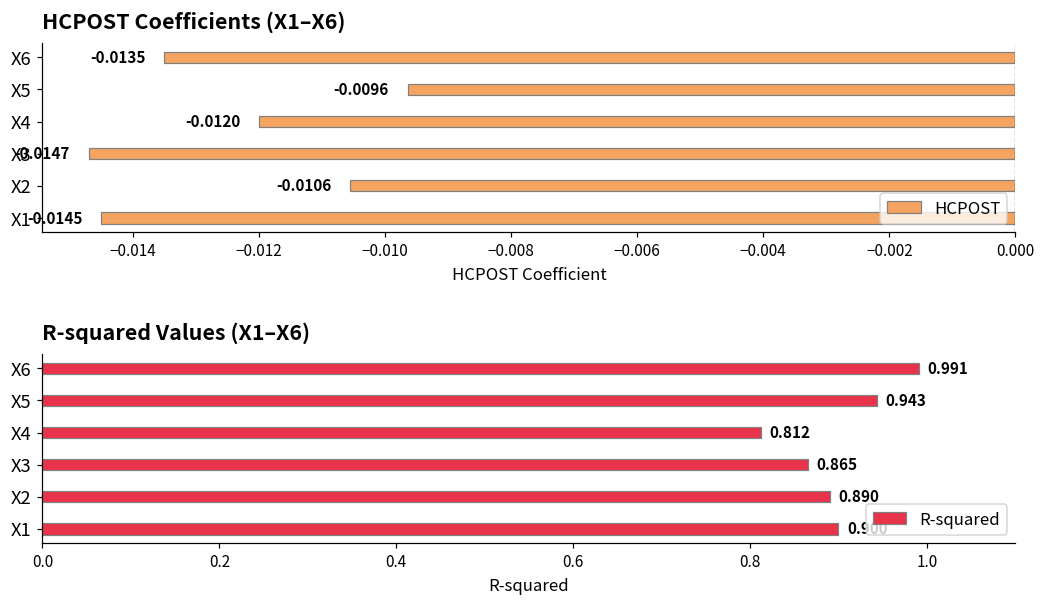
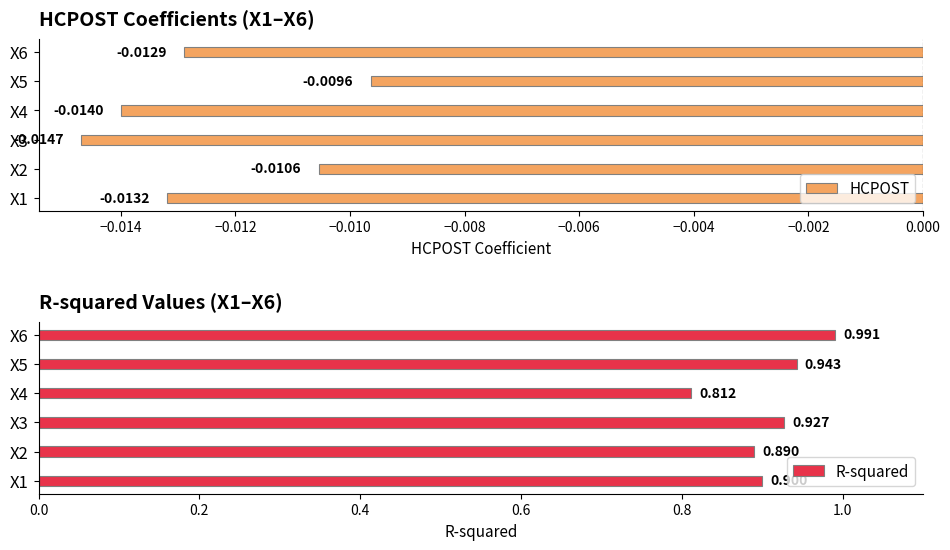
  {
    "HCPOST Coefficients (X1–X6)": {
-     "X6": -0.0135,
+     "X6": -0.0129,
      "X5": -0.0096,
-     "X4": -0.0120,
+     "X4": -0.0140,
      "X3": -0.0147,
      "X2": -0.0106,
-     "X1": -0.0145
+     "X1": -0.0132
    },
    "R-squared Values (X1–X6)": {
      "X6": 0.991,
      "X5": 0.943,
      "X4": 0.812,
-     "X3": 0.865
+     "X3": 0.927
    }
  }
